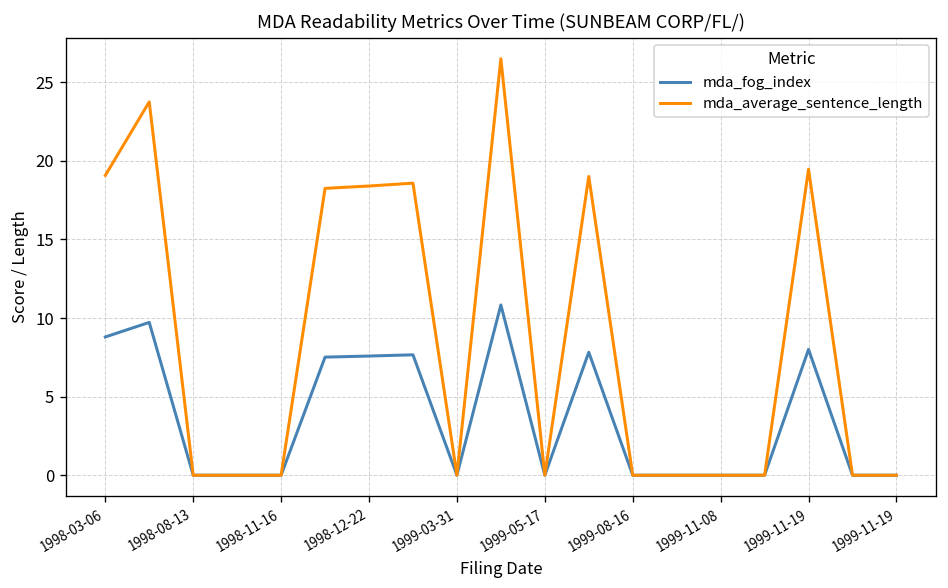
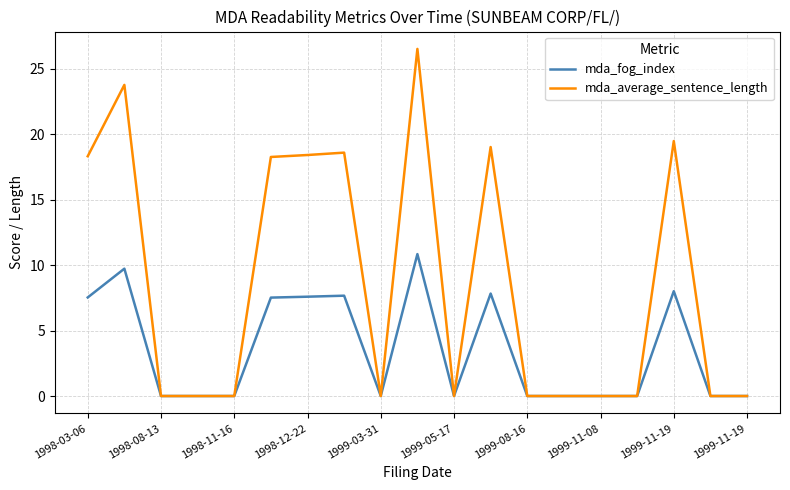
  {
    "mda_fog_index": {
-     "1998-03-06": 8.8
+     "1998-03-06": 7.5
    },
    "mda_average_sentence_length": {
-     "1998-03-06": 19.1
+     "1998-03-06": 18.3
    }
  }
